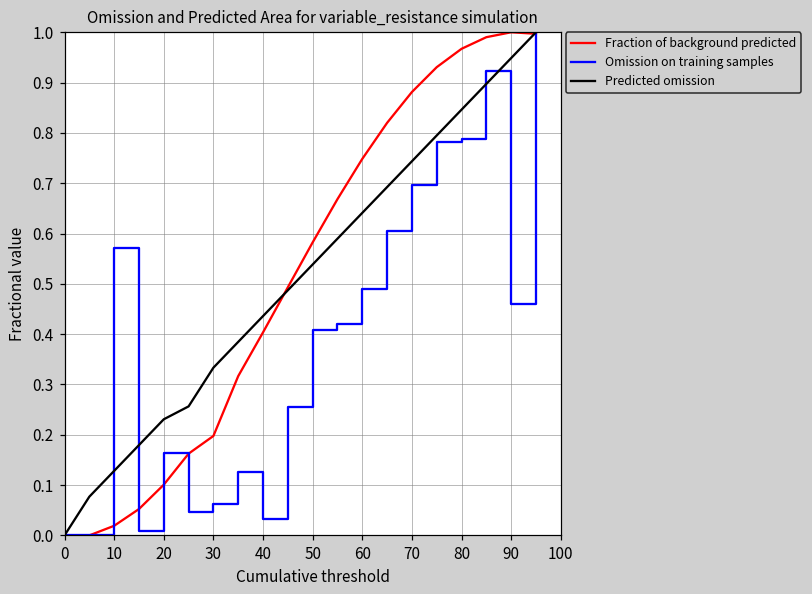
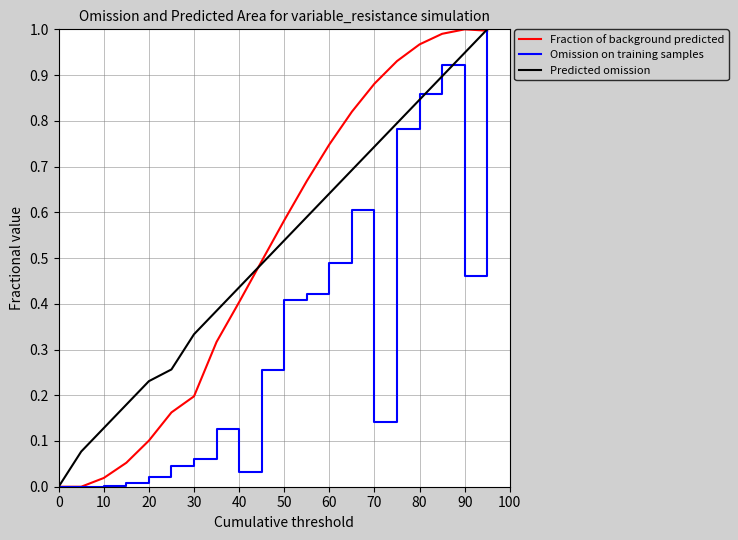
  {
    "Fraction of background predicted": {
      "10": 0.02,
      "20": 0.10,
      "30": 0.20,
      "40": 0.40,
      "50": 0.58,
      "60": 0.75,
      "70": 0.88,
      "80": 0.97,
      "90": 1.00
    },
    "Omission on training samples": {
-     "10": 0.57,
-     "20": 0.16,
+     "10": 0.00,
+     "20": 0.02,
      "30": 0.06,
      "40": 0.03,
      "50": 0.41,
      "60": 0.49,
-     "70": 0.70,
-     "80": 0.79,
+     "70": 0.14,
+     "80": 0.86,
      "90": 0.46
    },
    "Predicted omission": {
      "10": 0.13,
      "20": 0.23,
      "30": 0.33,
      "40": 0.44,
      "50": 0.54,
      "60": 0.64,
      "70": 0.74,
      "80": 0.85,
      "90": 0.95
    }
  }
